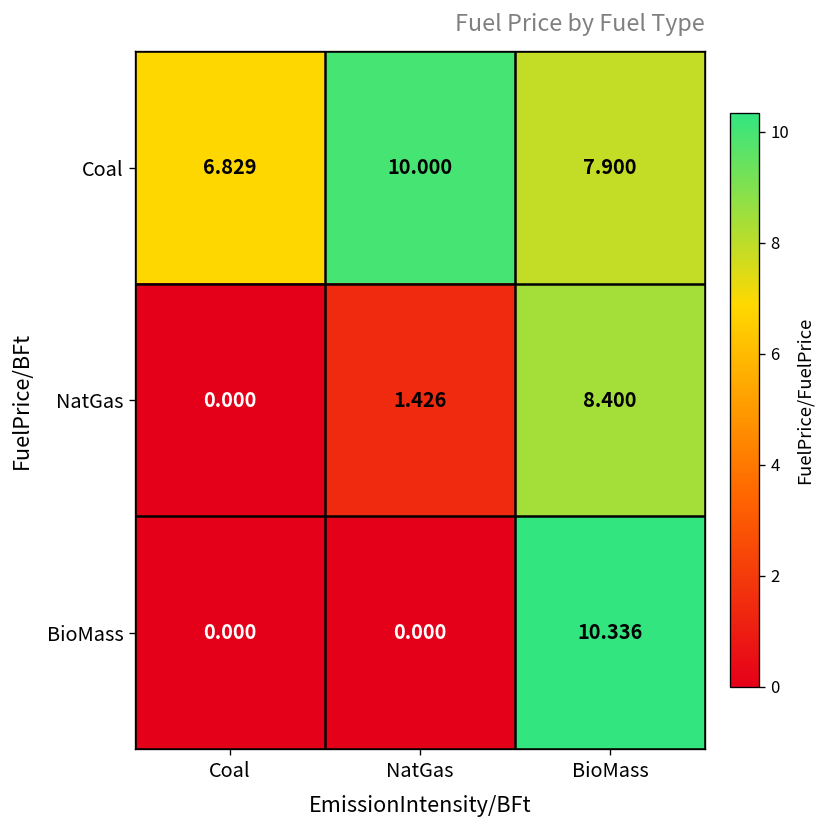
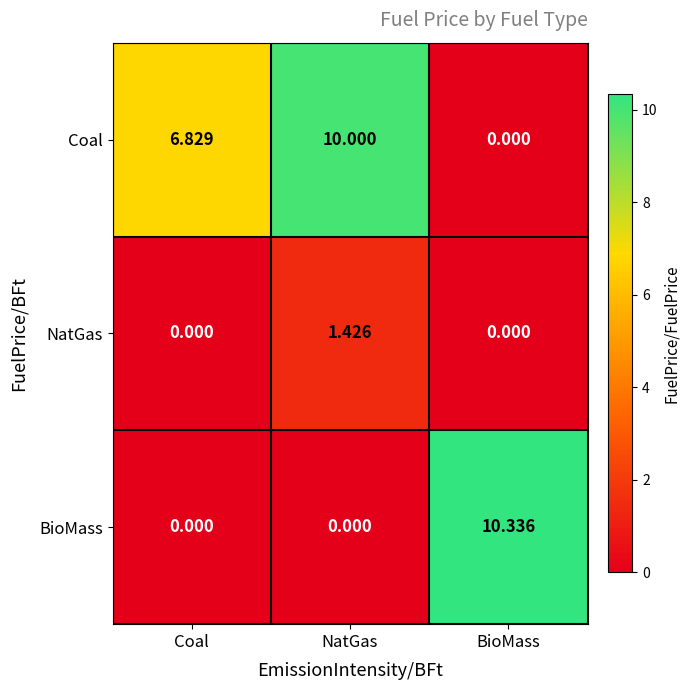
  {
    "Coal": {
      "Coal": 6.829,
      "NatGas": 10.000,
-     "BioMass": 7.900
+     "BioMass": 0.000
    },
    "NatGas": {
      "Coal": 0.000,
      "NatGas": 1.426,
-     "BioMass": 8.400
+     "BioMass": 0.000
    },
    "BioMass": {
      "Coal": 0.000,
      "NatGas": 0.000,
      "BioMass": 10.336
    }
  }
